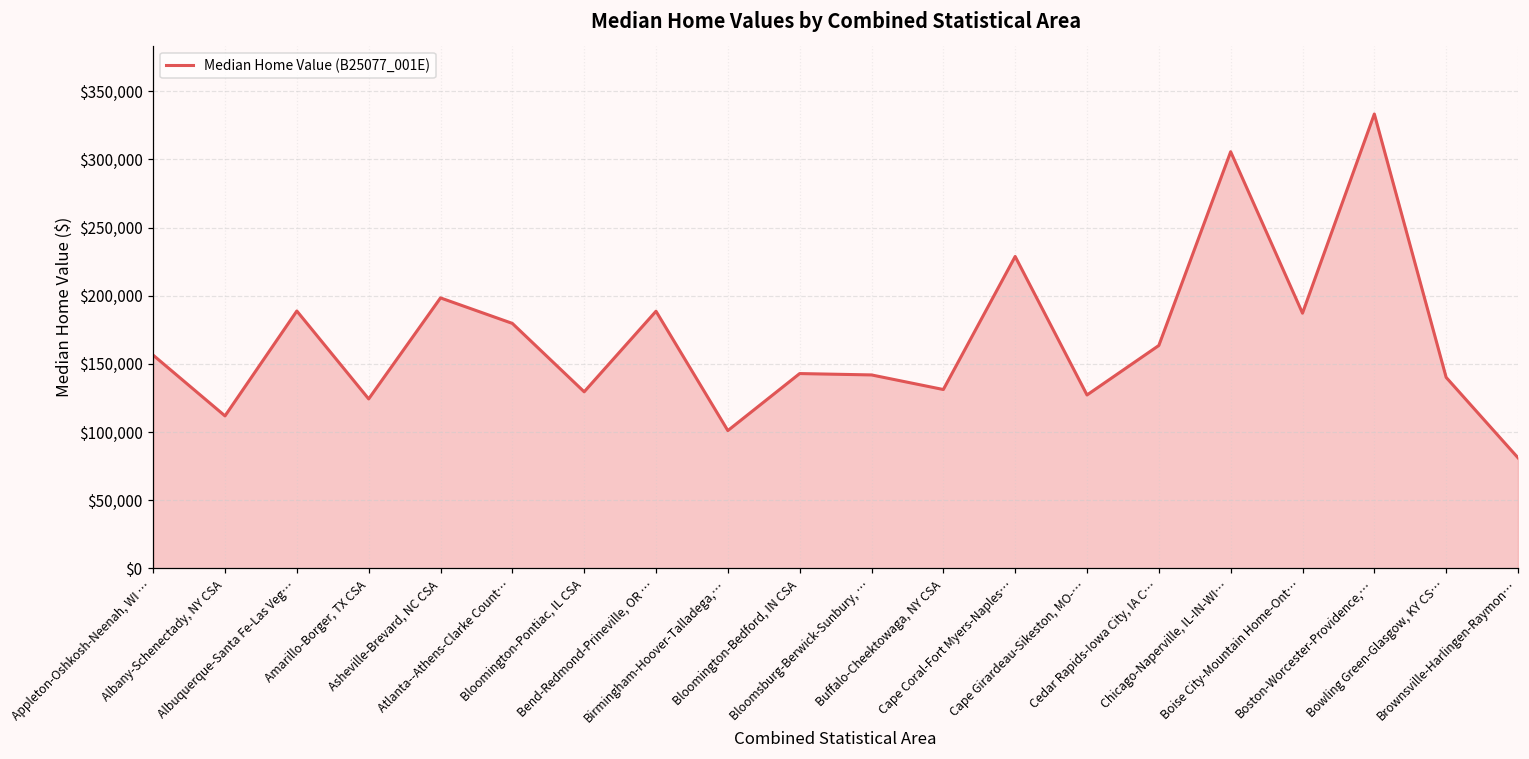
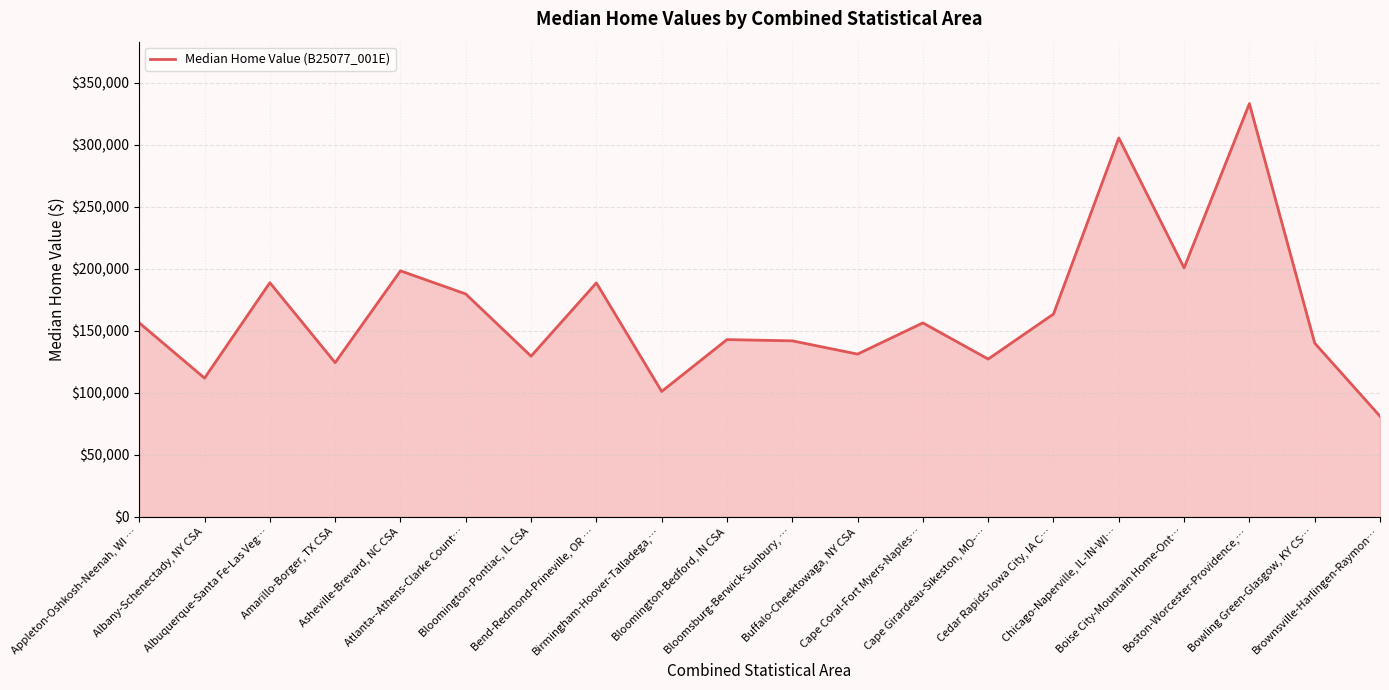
  {
    "Appleton-Oshkosh-Neenah, WI …": "$156,000",
    "Albany-Schenectady, NY CSA": "$112,000",
    "Albuquerque-Santa Fe-Las Veg…": "$189,000",
    "Amarillo-Borger, TX CSA": "$124,000",
    "Asheville-Brevard, NC CSA": "$198,000",
    "Atlanta--Athens-Clarke Count…": "$180,000",
    "Bloomington-Pontiac, IL CSA": "$130,000",
    "Bend-Redmond-Prineville, OR …": "$189,000",
    "Birmingham-Hoover-Talladega,…": "$101,000",
    "Bloomington-Bedford, IN CSA": "$143,000",
    "Bloomsburg-Berwick-Sunbury, …": "$142,000",
    "Buffalo-Cheektowaga, NY CSA": "$131,000",
-   "Cape Coral-Fort Myers-Naples…": "$229,000",
+   "Cape Coral-Fort Myers-Naples…": "$156,000",
    "Cape Girardeau-Sikeston, MO-…": "$127,000",
    "Cedar Rapids-Iowa City, IA C…": "$164,000",
    "Chicago-Naperville, IL-IN-WI…": "$306,000",
-   "Boise City-Mountain Home-Ont…": "$187,000",
+   "Boise City-Mountain Home-Ont…": "$201,000",
    "Boston-Worcester-Providence,…": "$333,000",
    "Bowling Green-Glasgow, KY CS…": "$140,000",
    "Brownsville-Harlingen-Raymon…": "$81,000"
  }
